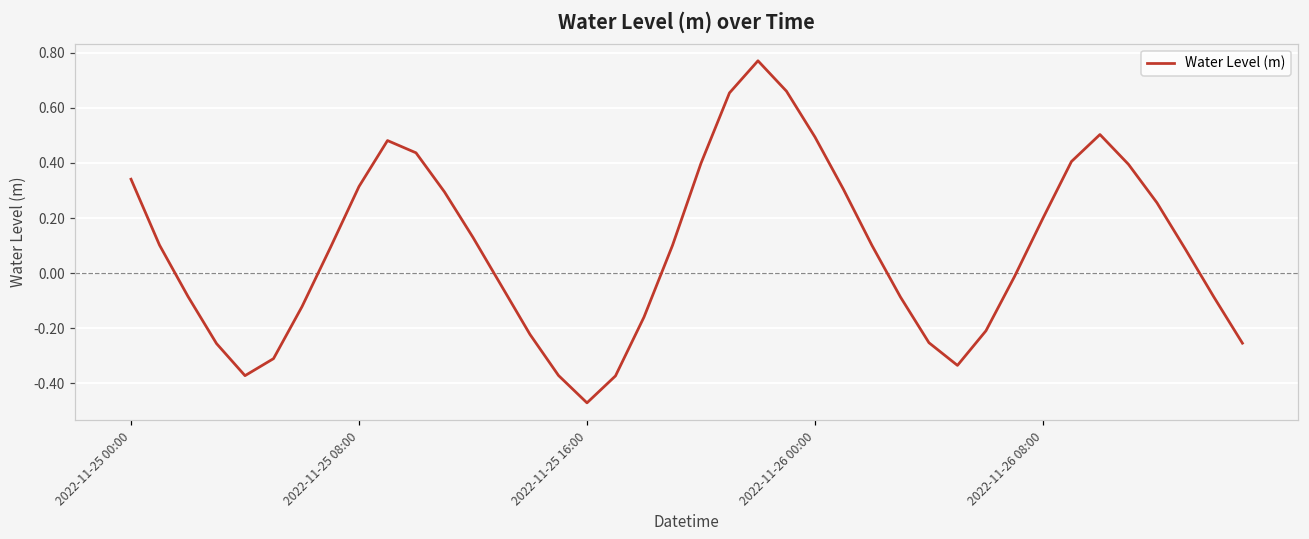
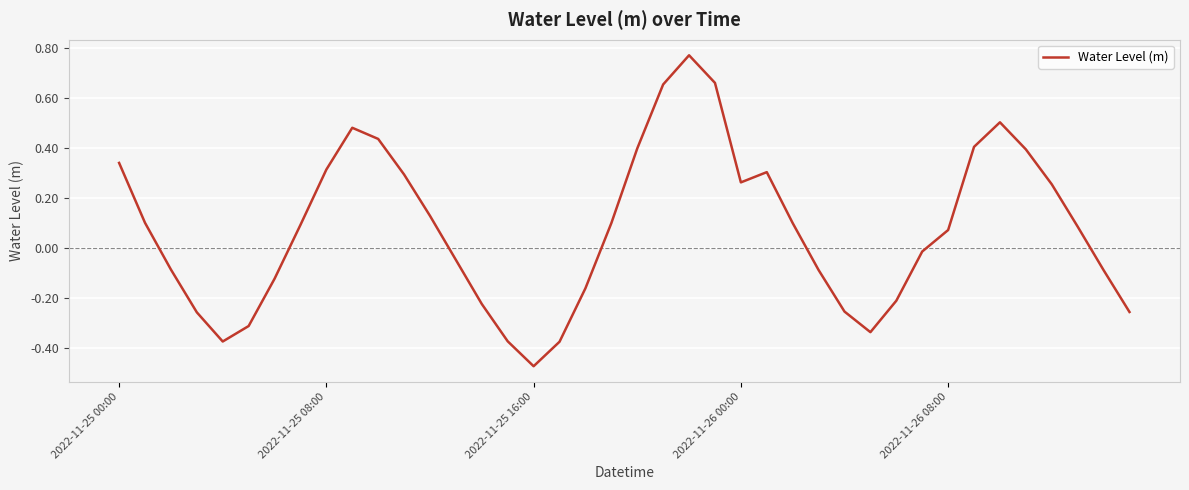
  {
    "2022-11-25 00:00": 0.34,
    "2022-11-25 08:00": 0.31,
    "2022-11-25 16:00": -0.47,
-   "2022-11-26 00:00": 0.49,
-   "2022-11-26 08:00": 0.20
+   "2022-11-26 00:00": 0.26,
+   "2022-11-26 08:00": 0.07
  }
